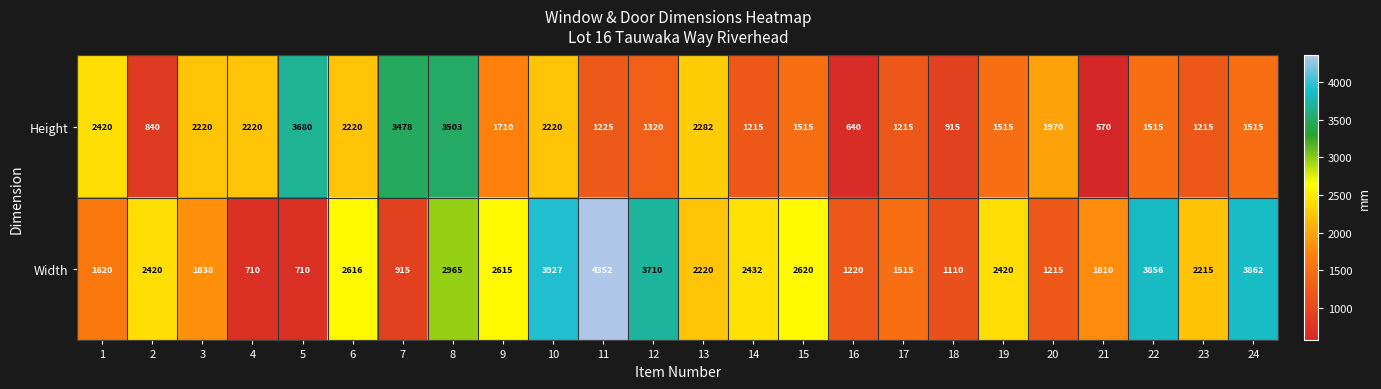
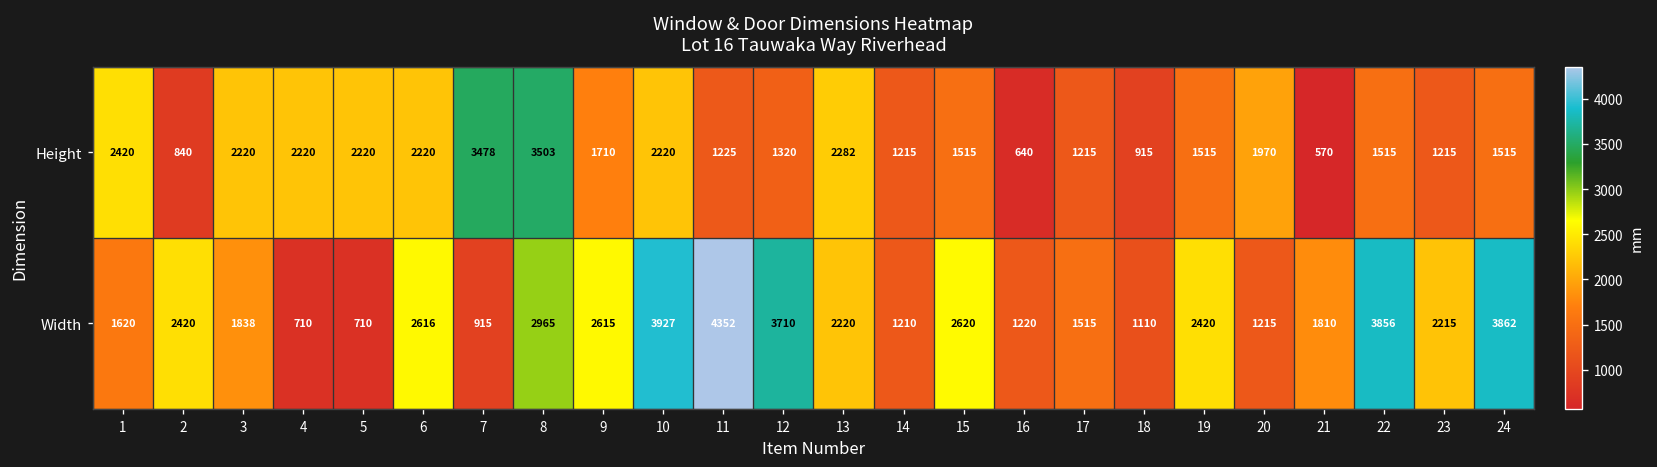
  {
    "Height": {
      "1": 2420,
      "2": 840,
      "3": 2220,
      "4": 2220,
-     "5": 3680,
+     "5": 2220,
      "6": 2220,
      "7": 3478,
      "8": 3503,
      "9": 1710,
      "10": 2220,
      "11": 1225,
      "12": 1320,
      "13": 2282,
      "14": 1215,
      "15": 1515,
      "16": 640,
      "17": 1215,
      "18": 915,
      "19": 1515,
      "20": 1970,
      "21": 570,
      "22": 1515,
      "23": 1215,
      "24": 1515
    },
    "Width": {
      "1": 1620,
      "2": 2420,
      "3": 1838,
      "4": 710,
      "5": 710,
      "6": 2616,
      "7": 915,
      "8": 2965,
      "9": 2615,
      "10": 3927,
      "11": 4352,
      "12": 3710,
      "13": 2220,
-     "14": 2432,
+     "14": 1210,
      "15": 2620,
      "16": 1220,
      "17": 1515,
      "18": 1110,
      "19": 2420,
      "20": 1215,
      "21": 1810,
      "22": 3856,
      "23": 2215,
      "24": 3862
    }
  }
